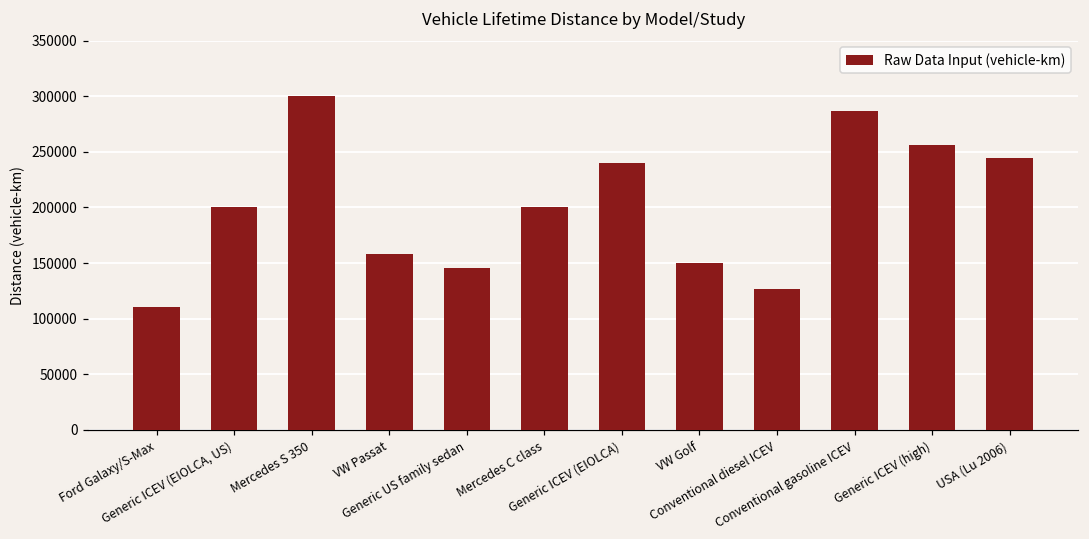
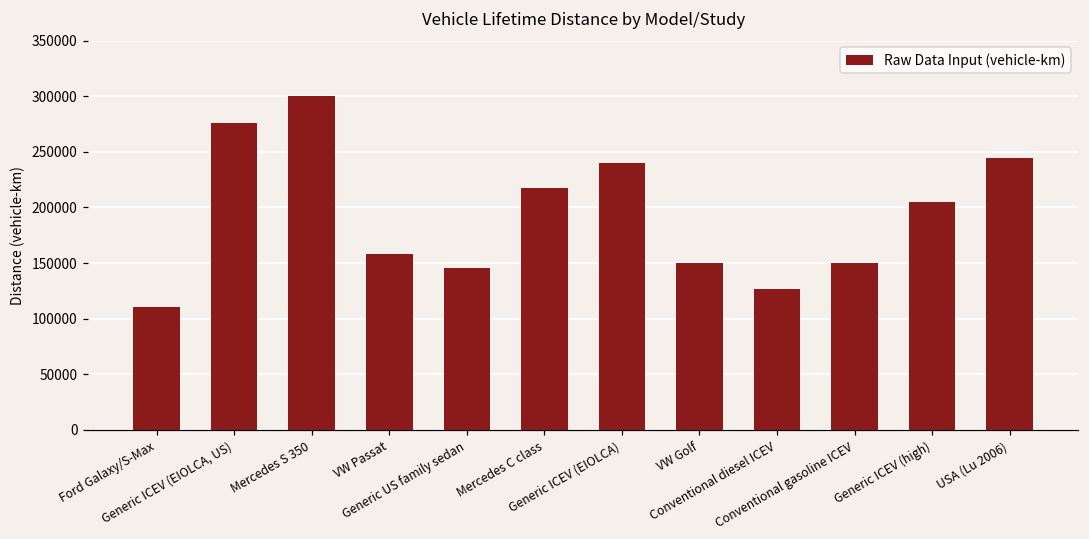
  {
    "Ford Galaxy/S-Max": 110000,
-   "Generic ICEV (EIOLCA, US)": 200000,
+   "Generic ICEV (EIOLCA, US)": 276000,
    "Mercedes S 350": 300000,
    "VW Passat": 158000,
    "Generic US family sedan": 145000,
-   "Mercedes C class": 200000,
+   "Mercedes C class": 218000,
    "Generic ICEV (EIOLCA)": 240000,
    "VW Golf": 150000,
    "Conventional diesel ICEV": 126000,
-   "Conventional gasoline ICEV": 287000,
-   "Generic ICEV (high)": 256000,
+   "Conventional gasoline ICEV": 150000,
+   "Generic ICEV (high)": 205000,
    "USA (Lu 2006)": 245000
  }
